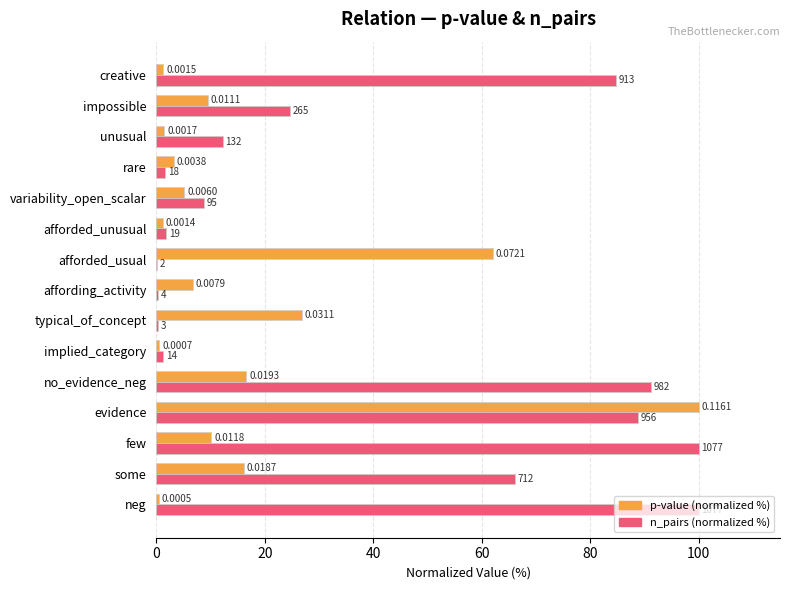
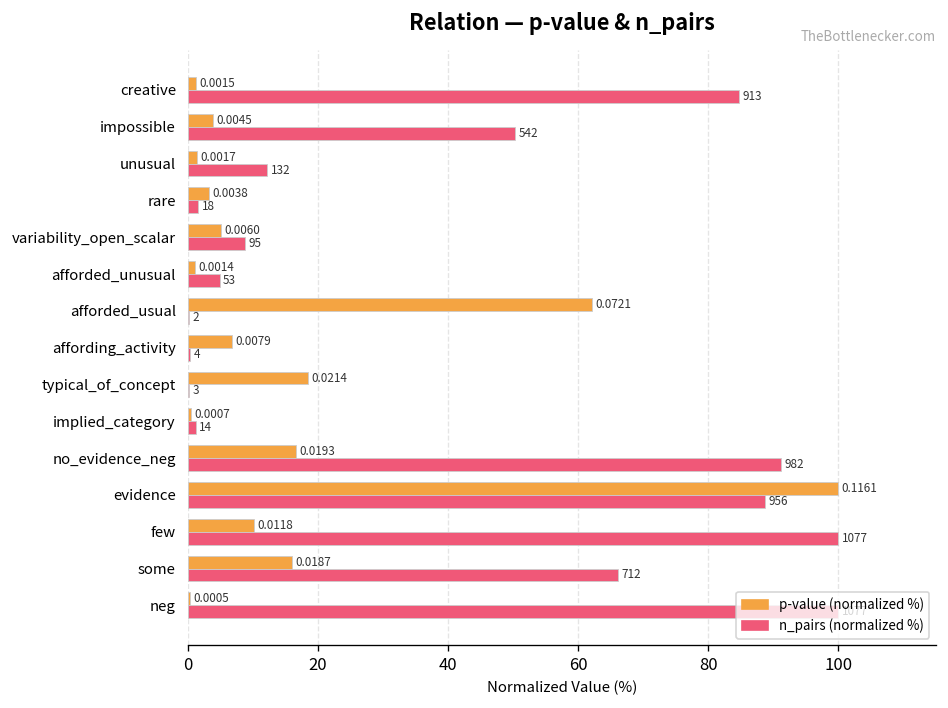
  {
    "p-value (normalized %)": {
-     "impossible": 0.0111,
-     "typical_of_concept": 0.0311
+     "impossible": 0.0045,
+     "typical_of_concept": 0.0214
    },
    "n_pairs (normalized %)": {
-     "impossible": 265,
-     "afforded_unusual": 19
+     "impossible": 542,
+     "afforded_unusual": 53
    }
  }
